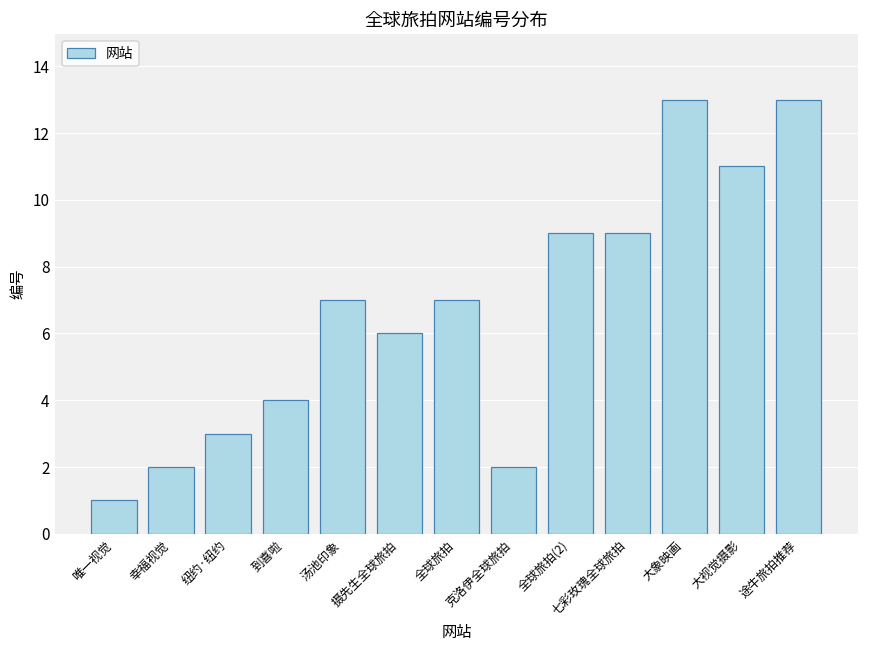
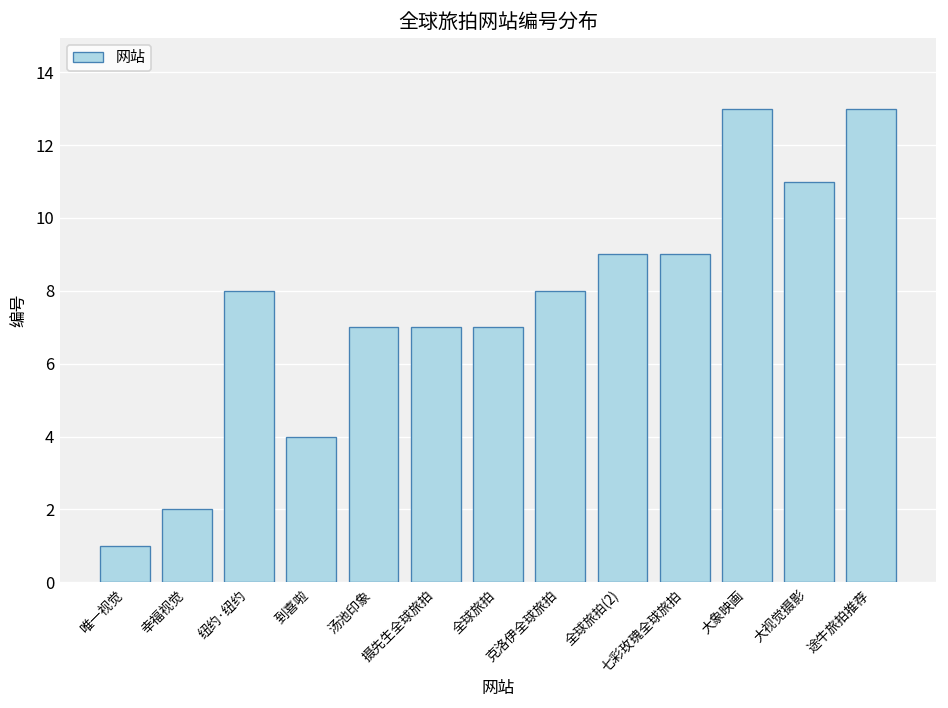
  {
    "唯一视觉": 1,
    "幸福视觉": 2,
-   "纽约·纽约": 3,
+   "纽约·纽约": 8,
    "到喜啦": 4,
    "汤池印象": 7,
-   "摄先生全球旅拍": 6,
+   "摄先生全球旅拍": 7,
    "全球旅拍": 7,
-   "克洛伊全球旅拍": 2,
+   "克洛伊全球旅拍": 8,
    "全球旅拍(2)": 9,
    "七彩玫瑰全球旅拍": 9,
    "大象映画": 13,
    "大视觉摄影": 11,
    "途牛旅拍推荐": 13
  }
